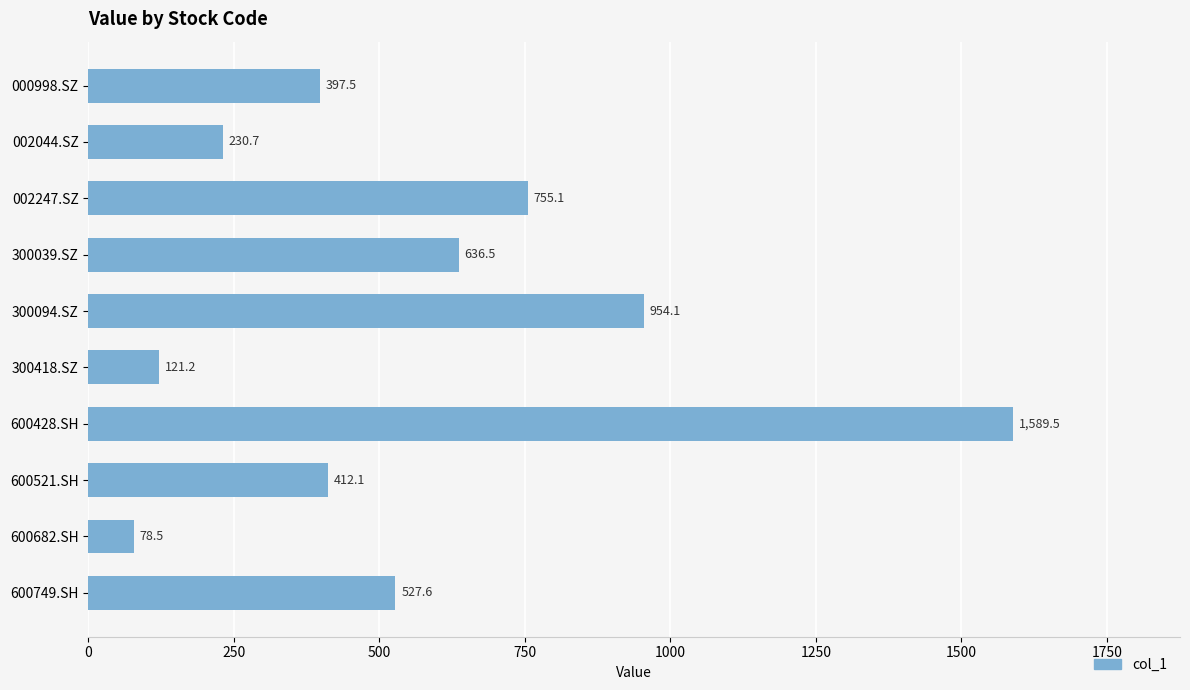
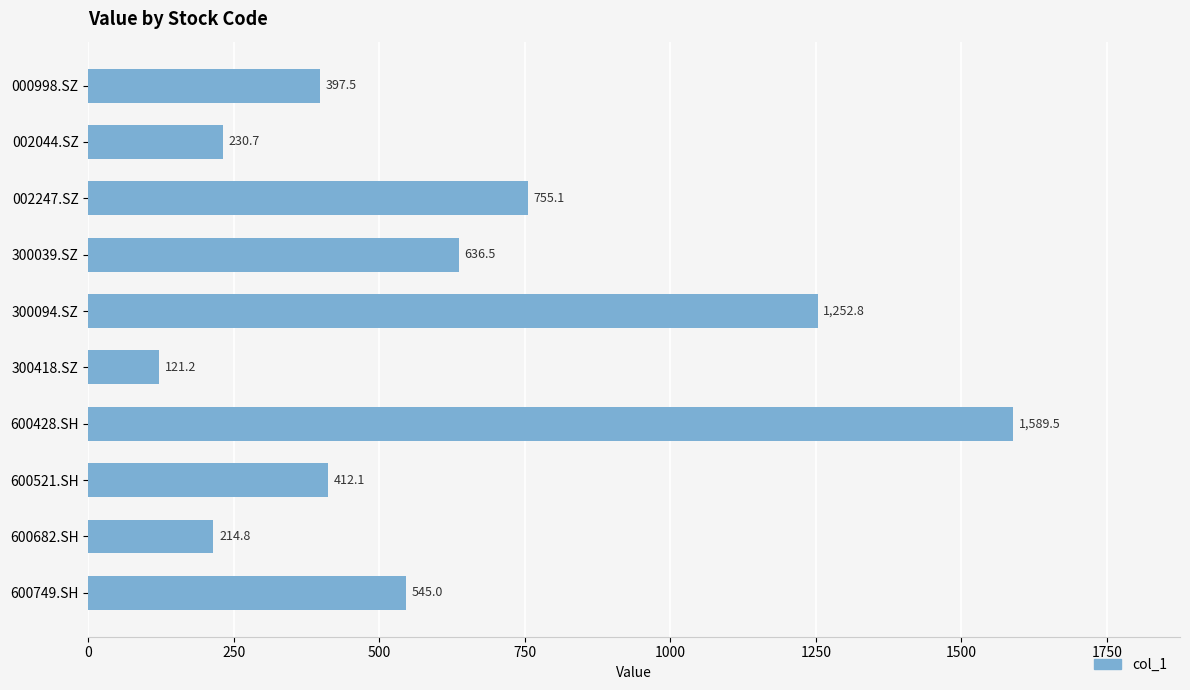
  {
    "000998.SZ": "397.5",
    "002044.SZ": "230.7",
    "002247.SZ": "755.1",
    "300039.SZ": "636.5",
-   "300094.SZ": "954.1",
+   "300094.SZ": "1,252.8",
    "300418.SZ": "121.2",
    "600428.SH": "1,589.5",
    "600521.SH": "412.1",
-   "600682.SH": "78.5",
-   "600749.SH": "527.6"
+   "600682.SH": "214.8",
+   "600749.SH": "545.0"
  }
